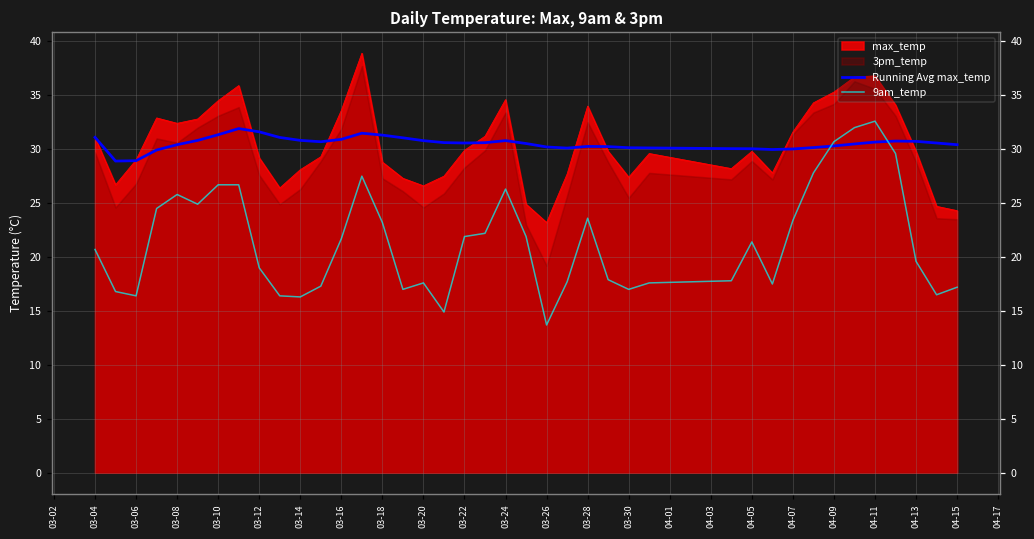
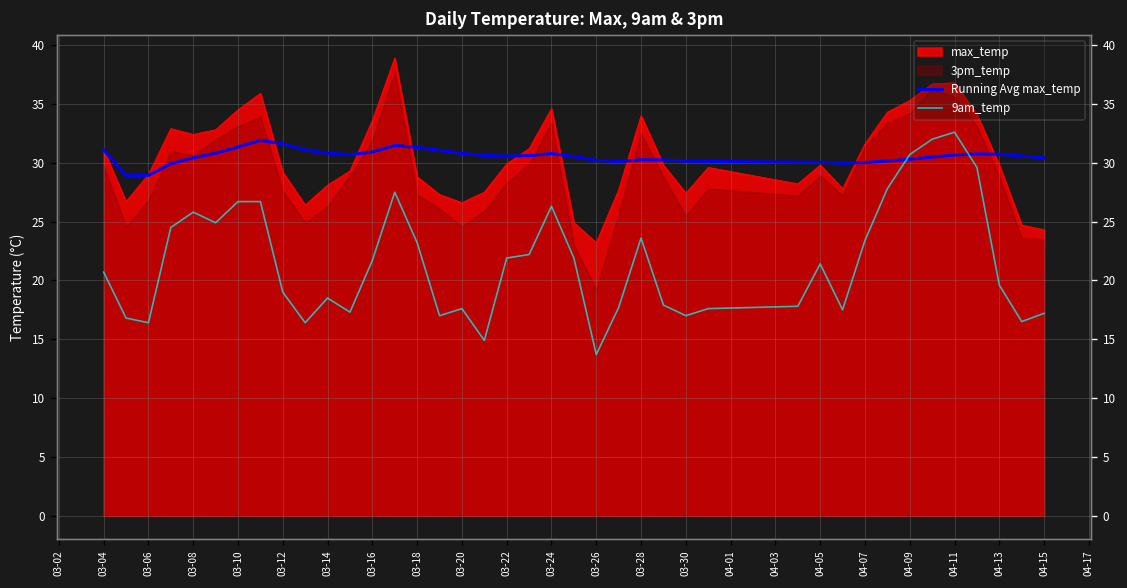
  {
    "max_temp": {
      "03-08": 32,
      "03-10": 35,
      "03-12": 29,
      "03-14": 28,
      "03-16": 34,
      "03-18": 29,
      "03-20": 27,
      "03-22": 30,
      "03-24": 35,
      "03-26": 23,
      "03-28": 34,
      "03-30": 27,
      "04-09": 35,
      "04-13": 30,
      "04-15": 24
    },
    "Running Avg max_temp": {
      "03-10": 31,
      "03-12": 32,
      "03-14": 31,
      "03-16": 31,
      "03-18": 31,
      "03-20": 31,
      "03-22": 31,
      "03-24": 31,
      "03-26": 30,
      "03-28": 30,
      "03-30": 30,
      "04-07": 30,
      "04-09": 30,
      "04-11": 31,
      "04-13": 31,
      "04-15": 30
    },
    "9am_temp": {
      "03-04": 21,
      "03-06": 16,
      "03-08": 26,
      "03-10": 27,
      "03-12": 19,
-     "03-14": 16,
+     "03-14": 19,
      "03-16": 22,
      "03-18": 23,
      "03-20": 18,
      "03-22": 22,
      "03-24": 26,
      "03-26": 14,
      "03-28": 24,
      "03-30": 17,
      "04-05": 21,
      "04-07": 23,
      "04-09": 31,
      "04-11": 33,
      "04-13": 20,
      "04-15": 17
    }
  }
